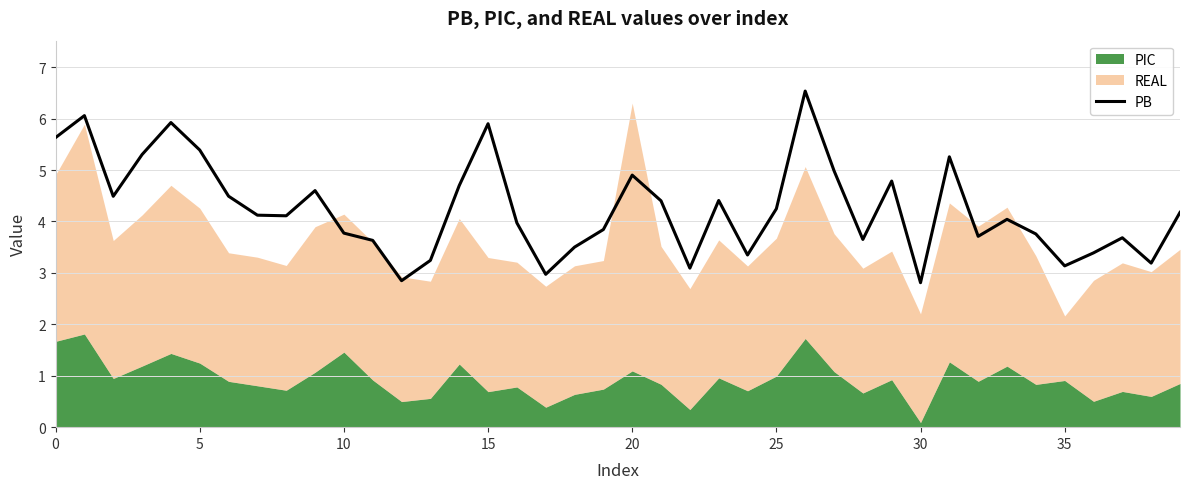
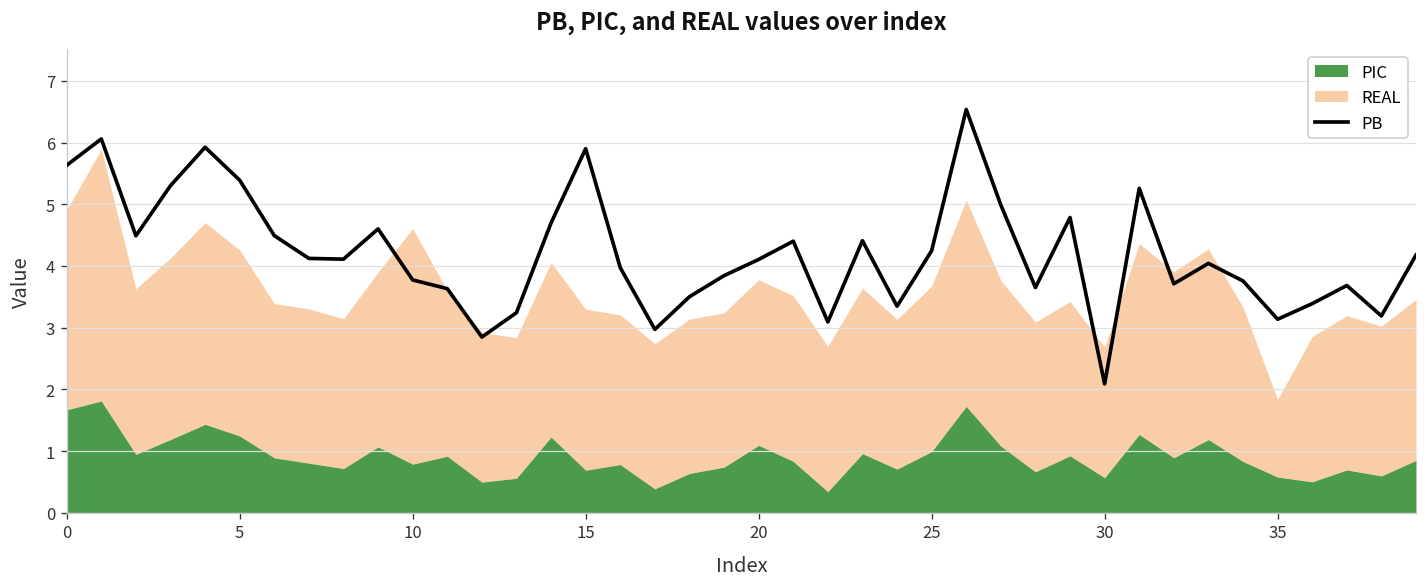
  {
    "PB": {
      "0": 5.6,
      "5": 5.4,
      "10": 3.8,
      "15": 5.9,
-     "20": 4.9,
+     "20": 4.1,
      "25": 4.2,
-     "30": 2.8,
+     "30": 2.1,
      "35": 3.1
    },
    "PIC": {
      "0": 1.7,
      "5": 1.2,
-     "10": 1.5,
+     "10": 0.8,
      "15": 0.7,
      "20": 1.1,
      "25": 1.0,
-     "30": 0.1,
-     "35": 0.9
+     "30": 0.6,
+     "35": 0.6
    },
    "REAL": {
      "0": 3.2,
      "5": 3.0,
-     "10": 2.7,
+     "10": 3.8,
      "15": 2.6,
-     "20": 5.2,
+     "20": 2.7,
      "25": 2.7,
      "30": 2.1,
      "35": 1.3
    }
  }
